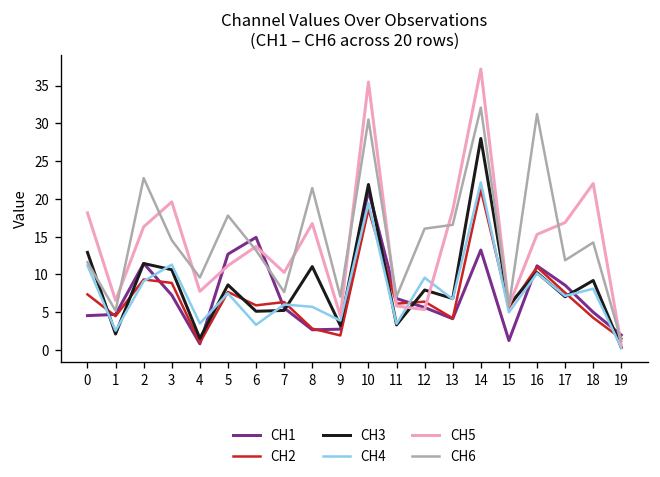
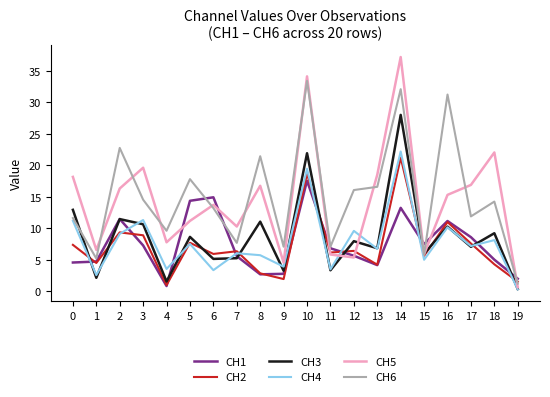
  {
    "CH1": {
      "0": 5,
      "3": 7,
-     "5": 13,
+     "5": 14,
      "6": 15,
      "9": 3,
-     "10": 21,
+     "10": 18,
      "14": 13,
-     "15": 1,
+     "15": 7,
      "17": 9,
      "18": 5,
      "19": 2
    },
    "CH2": {
      "0": 7,
      "3": 9,
      "6": 6,
      "9": 2,
      "10": 19,
      "12": 6,
      "14": 21,
      "17": 8,
      "18": 4
    },
    "CH3": {
      "0": 13,
      "1": 2,
      "3": 11,
      "4": 2,
      "5": 9,
      "6": 5,
      "8": 11,
      "9": 3,
      "10": 22,
      "12": 8,
      "14": 28,
      "18": 9
    },
    "CH4": {
      "0": 11,
      "1": 3,
      "3": 11,
      "4": 4,
      "6": 3,
      "8": 6,
      "9": 4,
      "10": 19,
      "12": 10,
      "14": 22,
      "15": 5,
      "18": 8
    },
    "CH5": {
      "0": 18,
      "1": 7,
      "2": 16,
      "3": 20,
      "4": 8,
      "5": 11,
      "6": 14,
      "7": 10,
      "8": 17,
      "9": 5,
-     "10": 35,
+     "10": 34,
      "13": 18,
      "14": 37,
      "16": 15,
      "17": 17,
      "18": 22
    },
    "CH6": {
      "0": 12,
      "1": 5,
      "2": 23,
      "3": 15,
      "4": 10,
      "5": 18,
      "6": 13,
      "7": 8,
      "8": 21,
      "9": 7,
-     "10": 31,
+     "10": 33,
      "12": 16,
      "13": 17,
      "14": 32,
      "16": 31,
      "17": 12,
      "18": 14
    }
  }
